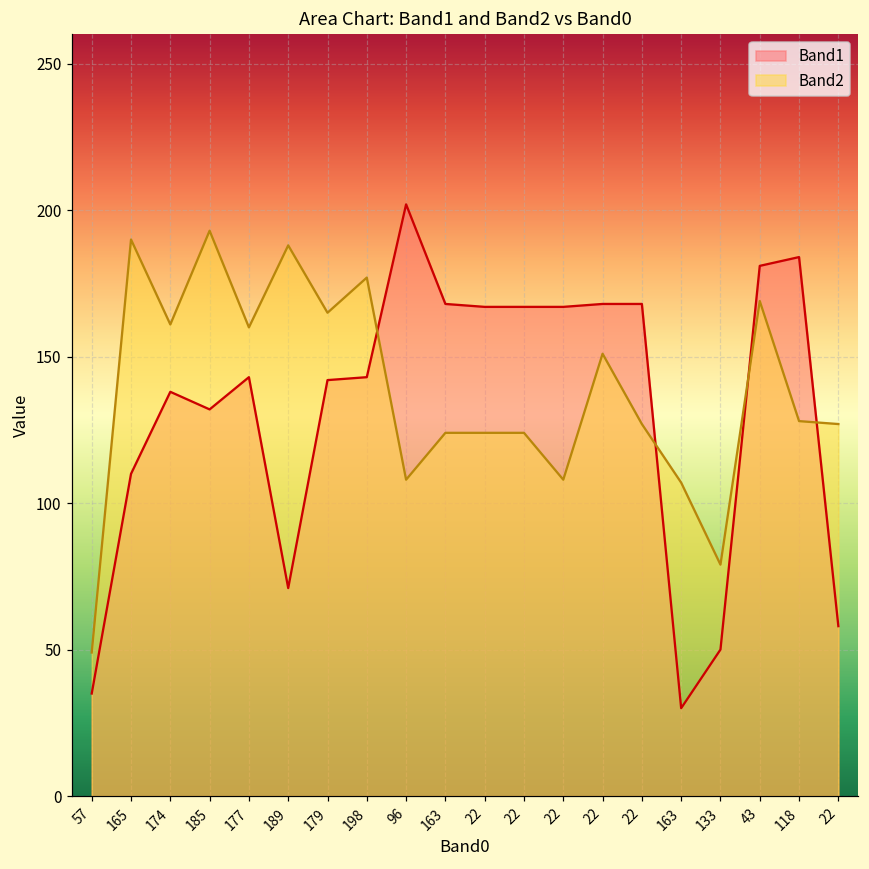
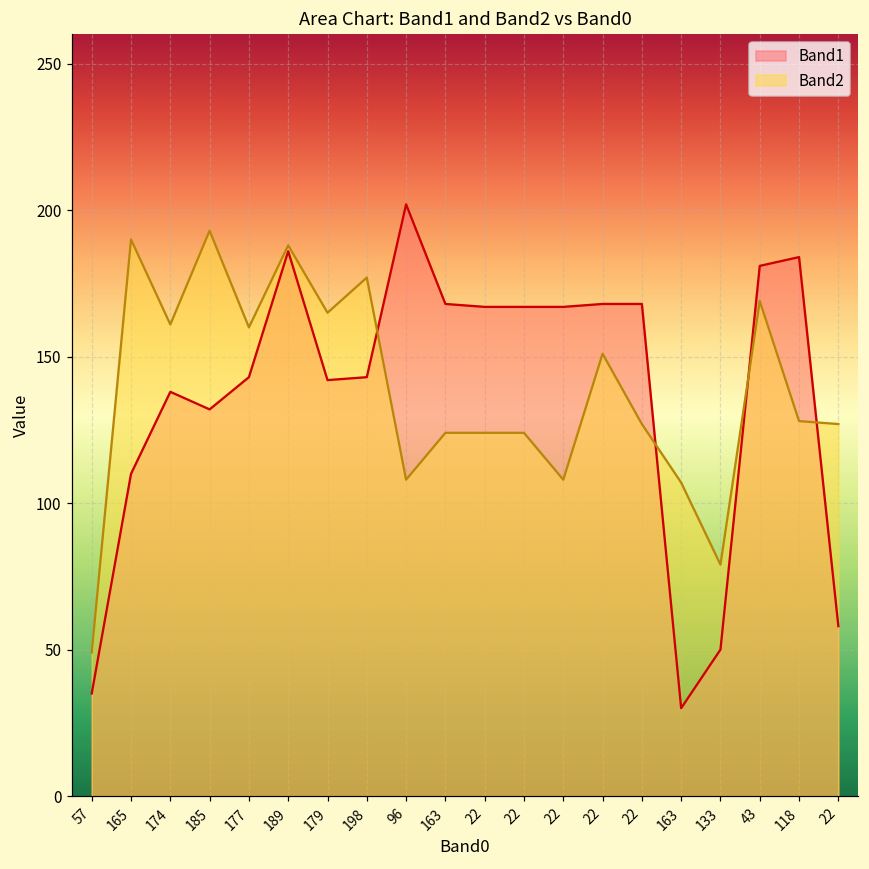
  {
    "Band1": {
      "57": 35,
      "165": 110,
      "174": 138,
      "185": 132,
      "177": 143,
-     "189": 71,
+     "189": 186,
      "179": 142,
      "198": 143,
      "96": 202,
      "133": 50,
      "43": 181,
      "118": 184
    },
    "Band2": {
      "57": 49,
      "165": 190,
      "174": 161,
      "185": 193,
      "177": 160,
      "189": 188,
      "179": 165,
      "198": 177,
      "96": 108,
      "133": 79,
      "43": 169,
      "118": 128
    }
  }
